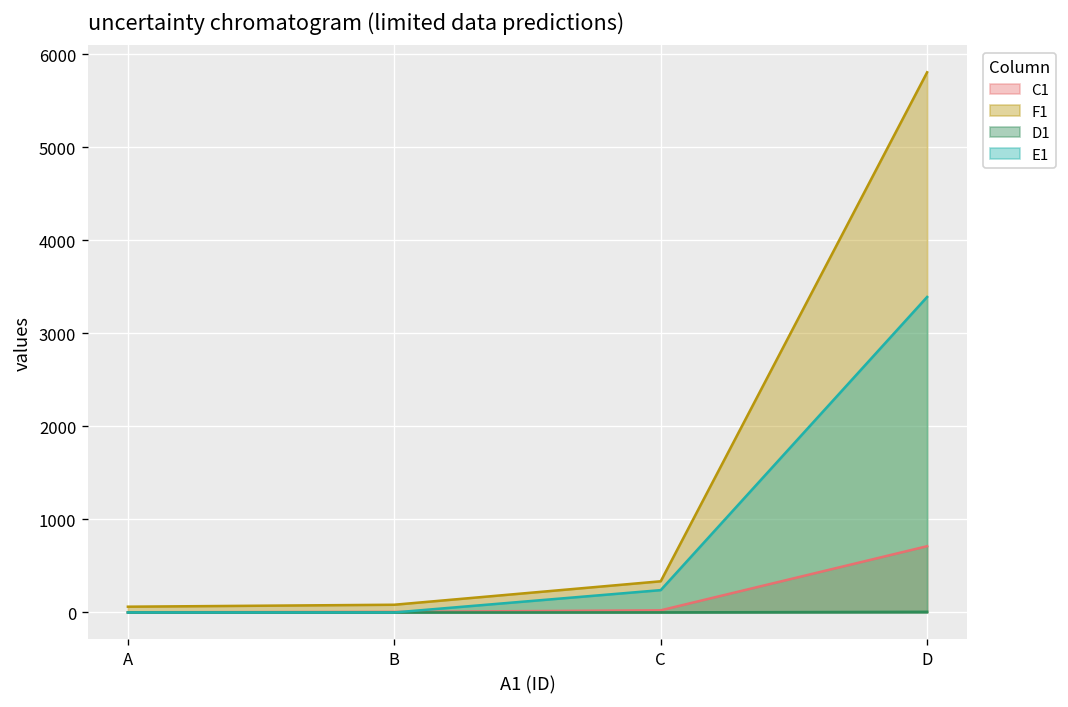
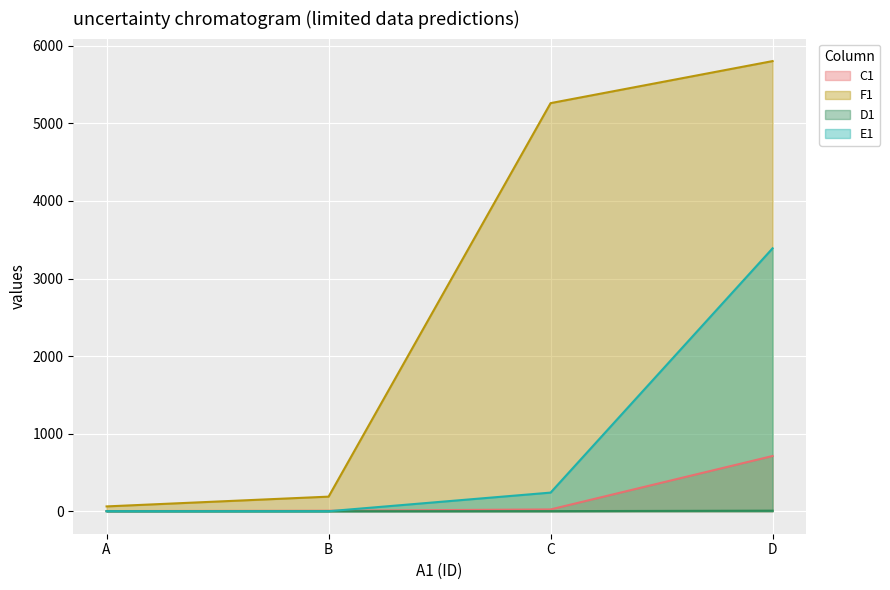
  {
    "C1": {
      "D": 700
    },
    "F1": {
      "A": 100,
-     "B": 100,
-     "C": 300,
+     "B": 200,
+     "C": 5300,
      "D": 5800
    }
  }
